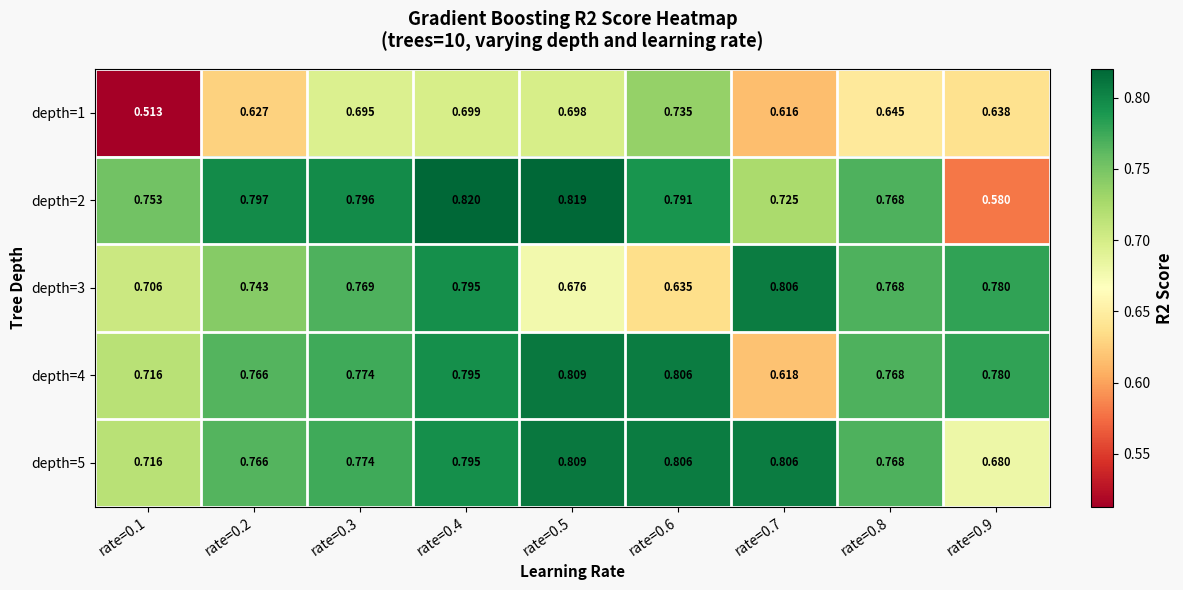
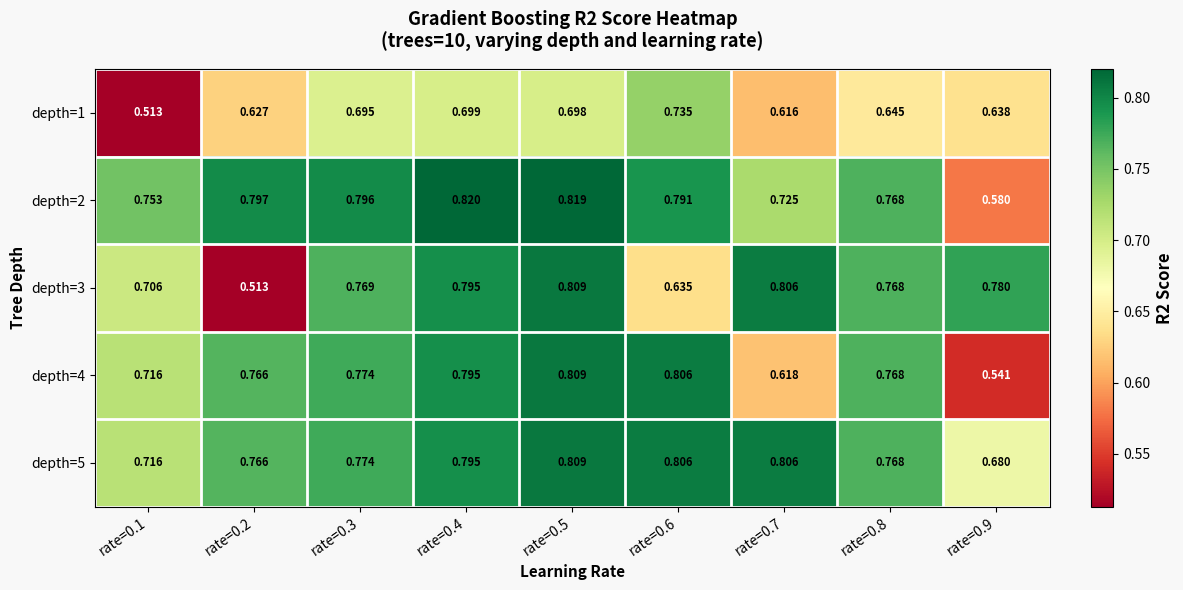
  {
    "depth=1": {
      "rate=0.1": 0.513,
      "rate=0.2": 0.627,
      "rate=0.3": 0.695,
      "rate=0.4": 0.699,
      "rate=0.5": 0.698,
      "rate=0.6": 0.735,
      "rate=0.7": 0.616,
      "rate=0.8": 0.645,
      "rate=0.9": 0.638
    },
    "depth=2": {
      "rate=0.1": 0.753,
      "rate=0.2": 0.797,
      "rate=0.3": 0.796,
      "rate=0.4": 0.820,
      "rate=0.5": 0.819,
      "rate=0.6": 0.791,
      "rate=0.7": 0.725,
      "rate=0.8": 0.768,
      "rate=0.9": 0.580
    },
    "depth=3": {
      "rate=0.1": 0.706,
-     "rate=0.2": 0.743,
+     "rate=0.2": 0.513,
      "rate=0.3": 0.769,
      "rate=0.4": 0.795,
-     "rate=0.5": 0.676,
+     "rate=0.5": 0.809,
      "rate=0.6": 0.635,
      "rate=0.7": 0.806,
      "rate=0.8": 0.768,
      "rate=0.9": 0.780
    },
    "depth=4": {
      "rate=0.1": 0.716,
      "rate=0.2": 0.766,
      "rate=0.3": 0.774,
      "rate=0.4": 0.795,
      "rate=0.5": 0.809,
      "rate=0.6": 0.806,
      "rate=0.7": 0.618,
      "rate=0.8": 0.768,
-     "rate=0.9": 0.780
+     "rate=0.9": 0.541
    },
    "depth=5": {
      "rate=0.1": 0.716,
      "rate=0.2": 0.766,
      "rate=0.3": 0.774,
      "rate=0.4": 0.795,
      "rate=0.5": 0.809,
      "rate=0.6": 0.806,
      "rate=0.7": 0.806,
      "rate=0.8": 0.768,
      "rate=0.9": 0.680
    }
  }
